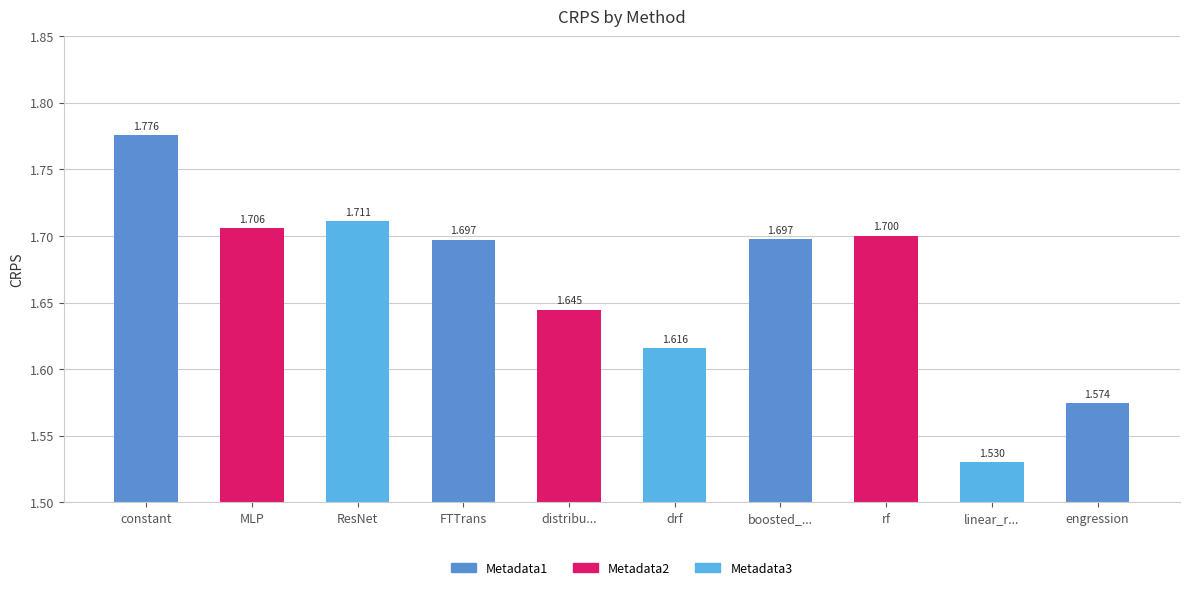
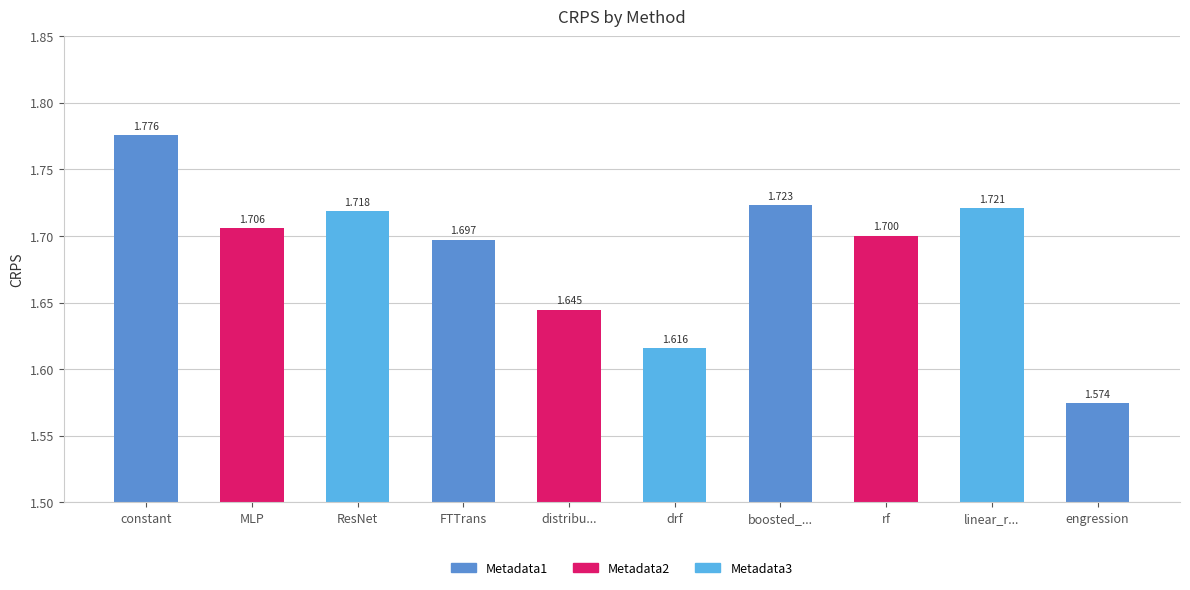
  {
    "constant": 1.776,
    "MLP": 1.706,
-   "ResNet": 1.711,
+   "ResNet": 1.718,
    "FTTrans": 1.697,
    "distribu...": 1.645,
    "drf": 1.616,
-   "boosted_...": 1.697,
+   "boosted_...": 1.723,
    "rf": 1.700,
-   "linear_r...": 1.530,
+   "linear_r...": 1.721,
    "engression": 1.574
  }
